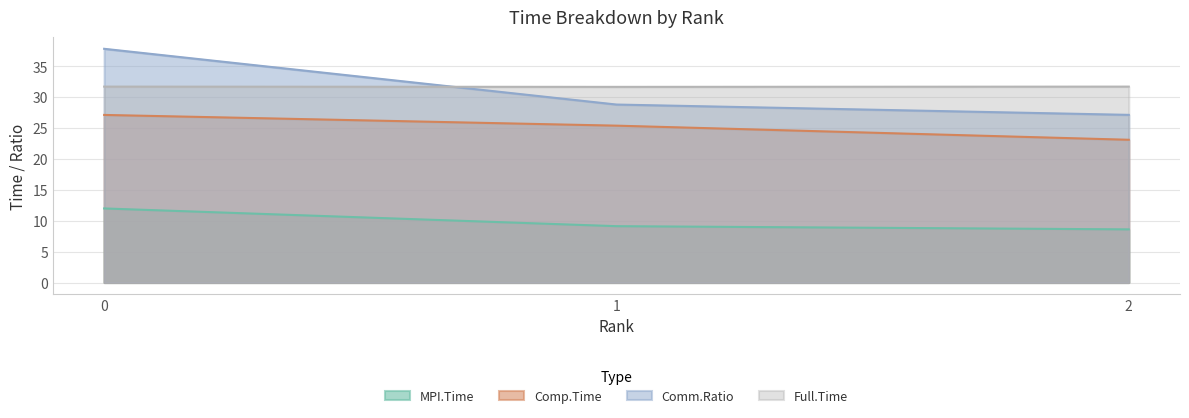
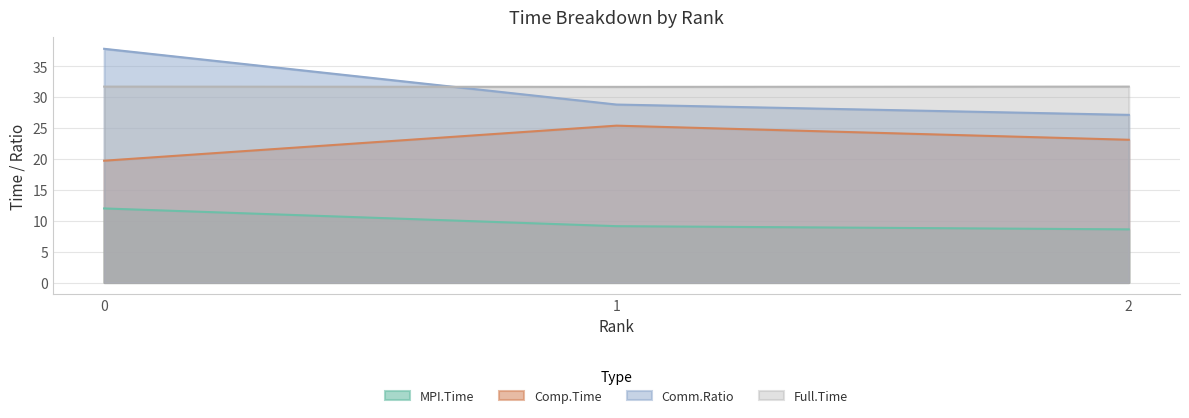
  {
    "Comp.Time": {
-     "0": 27,
+     "0": 20,
      "1": 25,
      "2": 23
    }
  }
